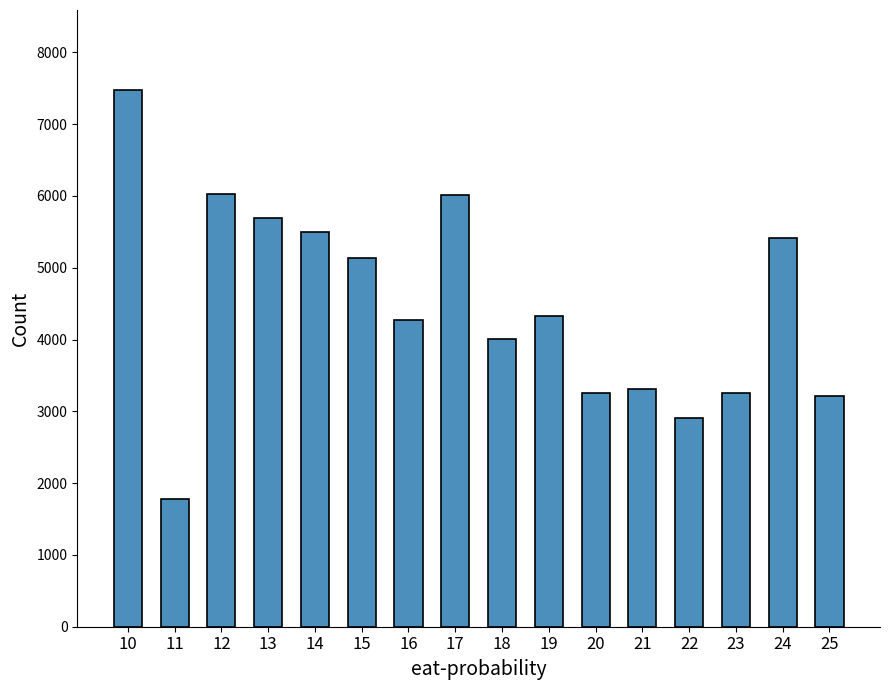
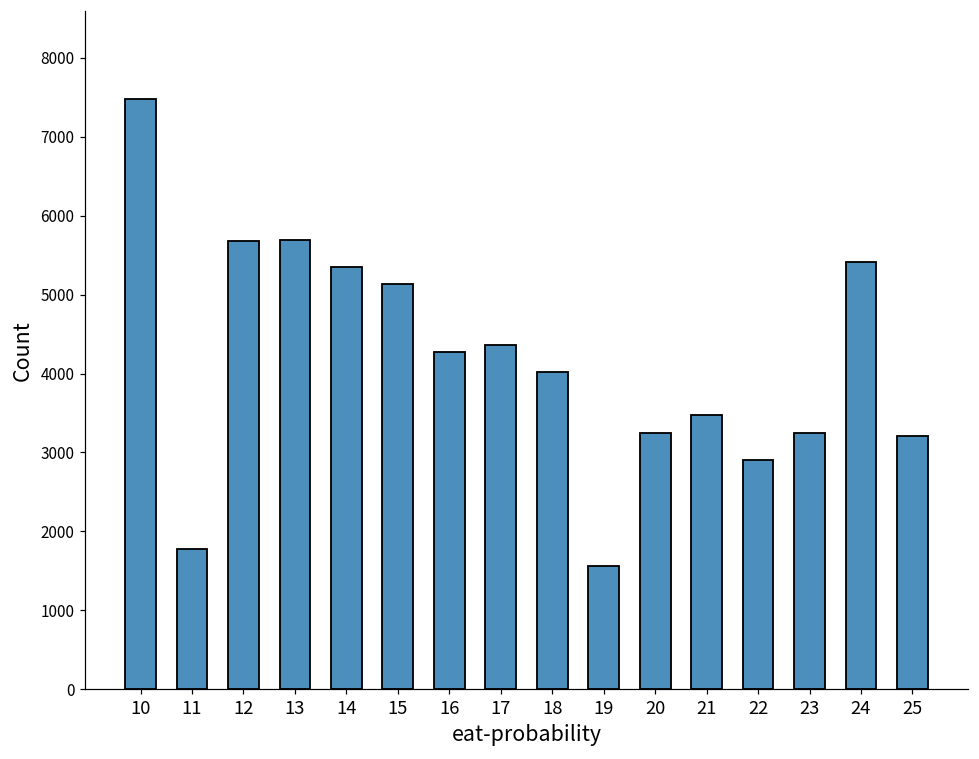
  {
    "10": 7500,
    "11": 1800,
-   "12": 6000,
+   "12": 5700,
    "13": 5700,
-   "14": 5500,
+   "14": 5300,
    "15": 5100,
    "16": 4300,
-   "17": 6000,
+   "17": 4400,
    "18": 4000,
-   "19": 4300,
+   "19": 1600,
    "20": 3300,
-   "21": 3300,
+   "21": 3500,
    "22": 2900,
    "23": 3300,
    "24": 5400,
    "25": 3200
  }
